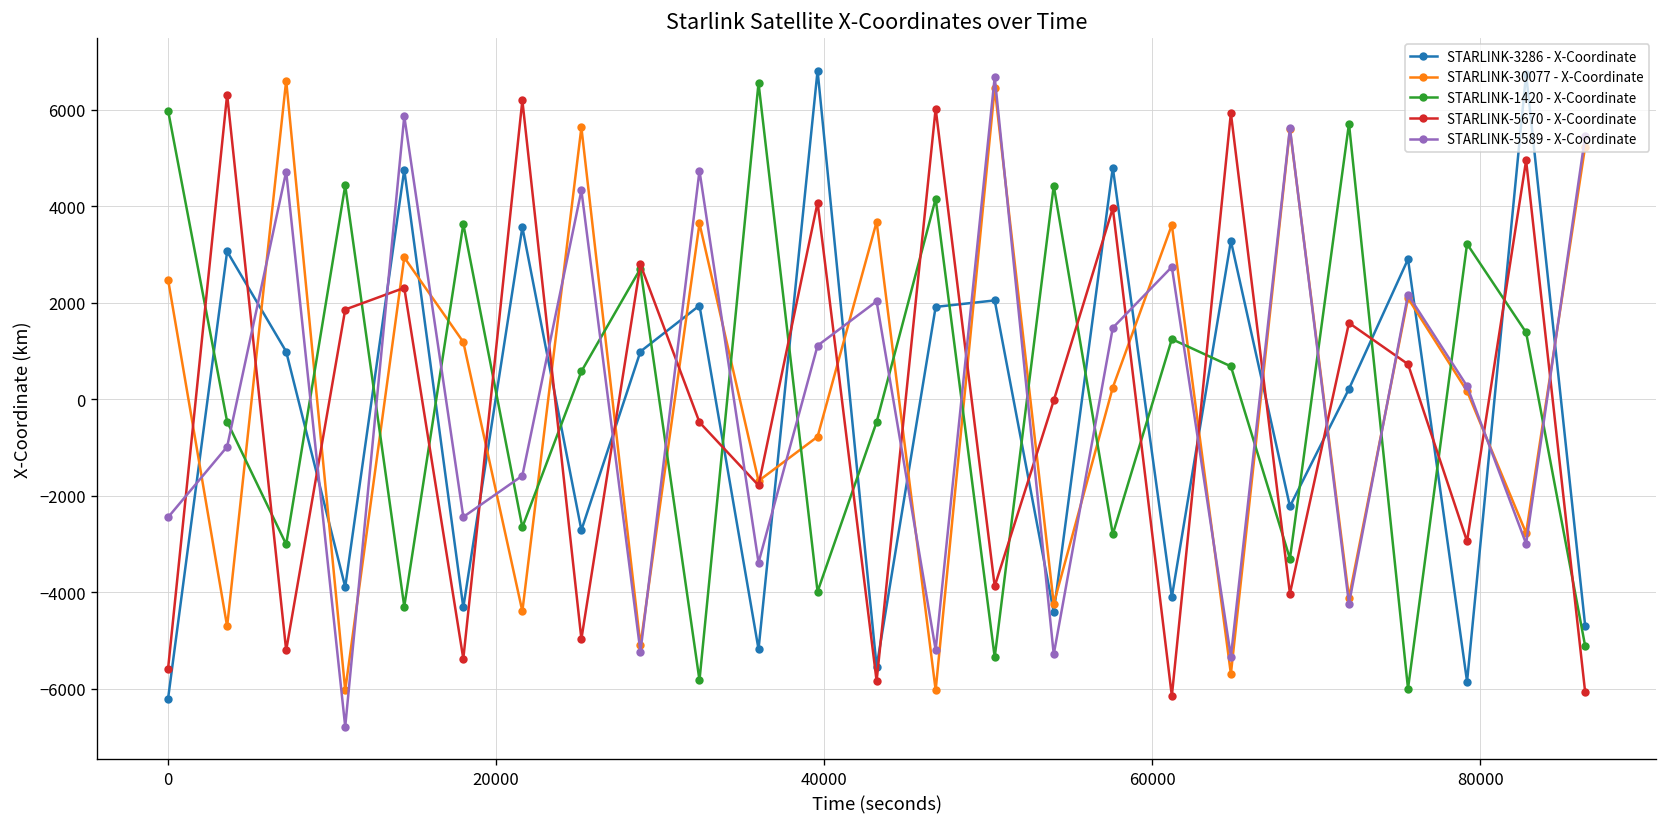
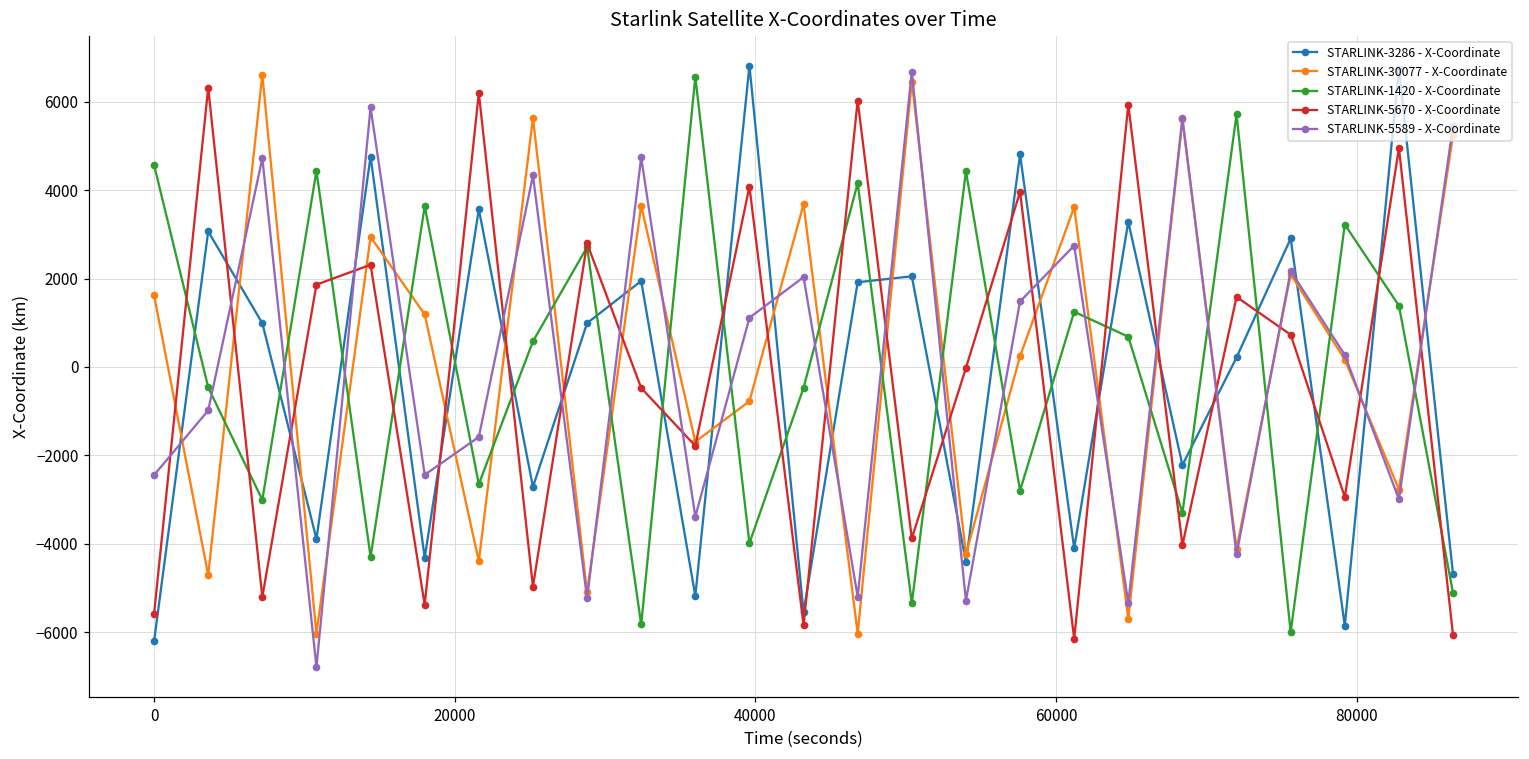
  {
    "STARLINK-3286 - X-Coordinate": {
      "0": -6200
    },
    "STARLINK-30077 - X-Coordinate": {
-     "0": 2500
+     "0": 1600
    },
    "STARLINK-1420 - X-Coordinate": {
-     "0": 6000
+     "0": 4600
    },
    "STARLINK-5670 - X-Coordinate": {
      "0": -5600
    },
    "STARLINK-5589 - X-Coordinate": {
      "0": -2400
    }
  }
